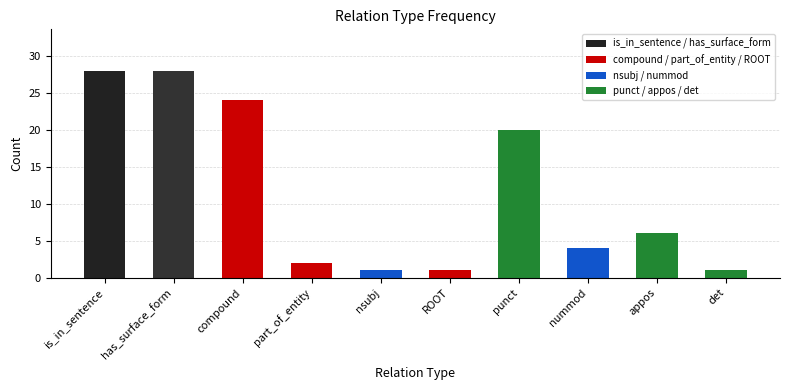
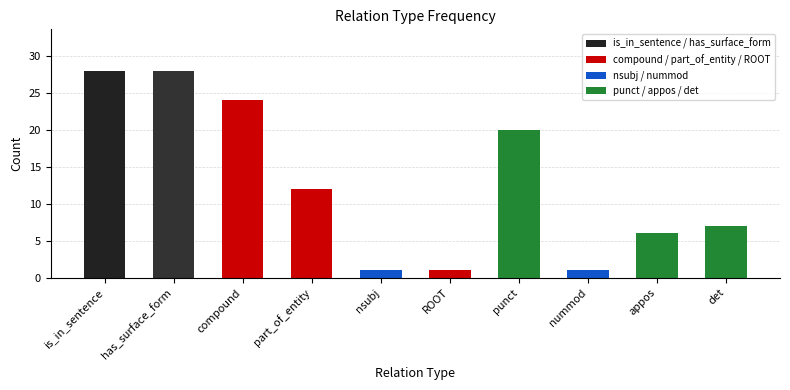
  {
    "is_in_sentence": 28,
    "has_surface_form": 28,
    "compound": 24,
-   "part_of_entity": 2,
+   "part_of_entity": 12,
    "nsubj": 1,
    "ROOT": 1,
    "punct": 20,
-   "nummod": 4,
+   "nummod": 1,
    "appos": 6,
-   "det": 1
+   "det": 7
  }
